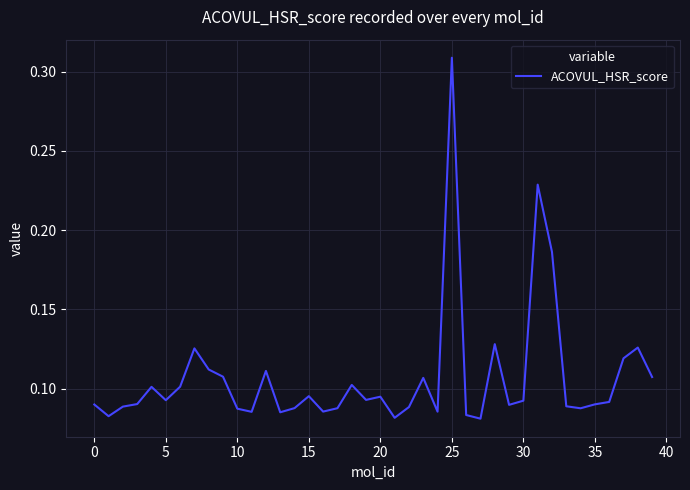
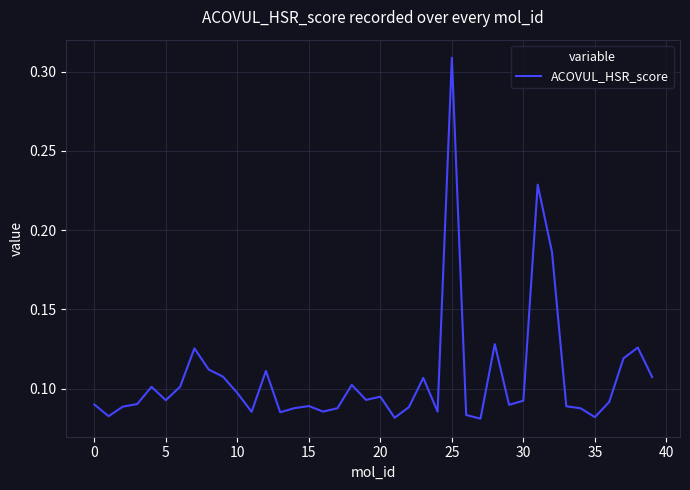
  {
    "0": 0.090,
    "5": 0.093,
-   "10": 0.087,
-   "15": 0.095,
+   "10": 0.097,
+   "15": 0.089,
    "20": 0.095,
    "25": 0.309,
    "30": 0.092,
-   "35": 0.090
+   "35": 0.082
  }
